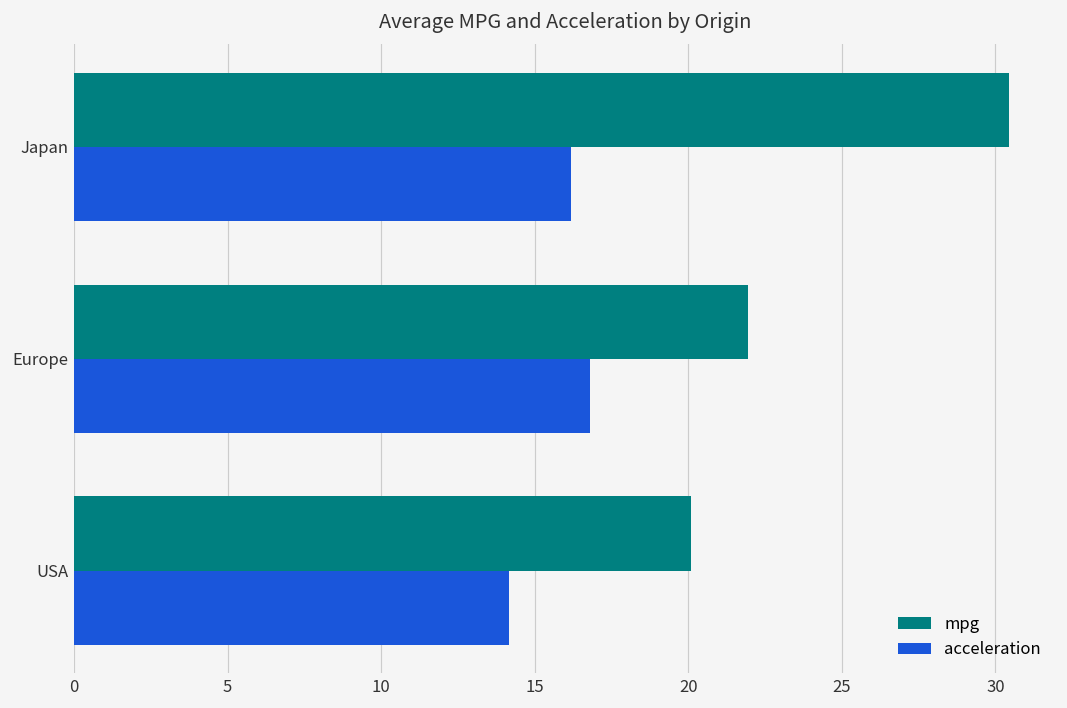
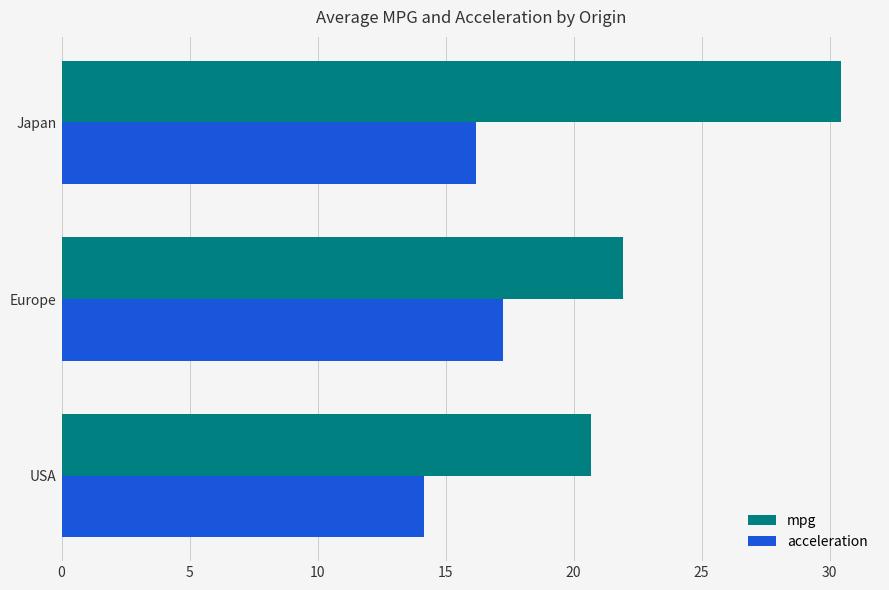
  {
    "mpg": {
      "Japan": 30.5,
      "Europe": 21.9,
-     "USA": 20.1
+     "USA": 20.7
    },
    "acceleration": {
      "Japan": 16.2,
-     "Europe": 16.8,
+     "Europe": 17.3,
      "USA": 14.2
    }
  }
